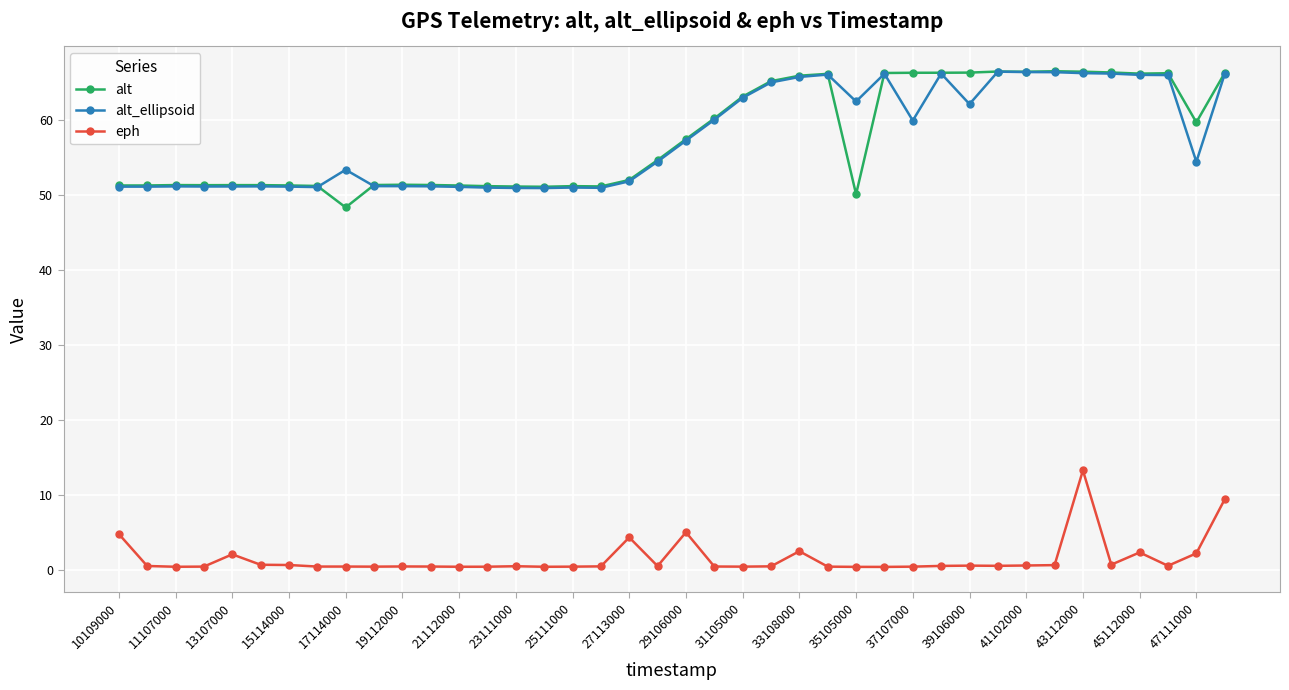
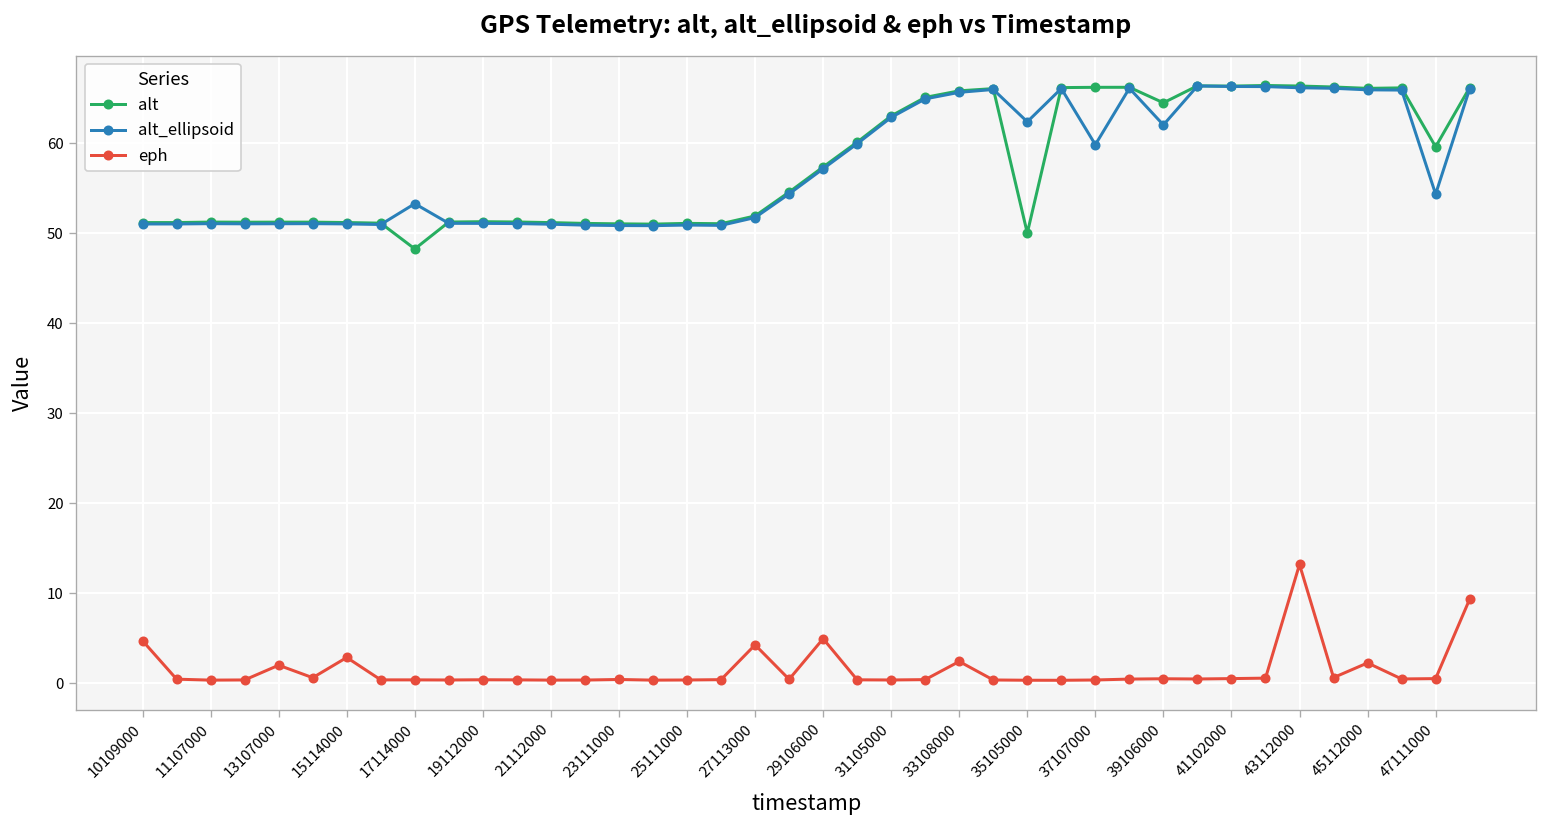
  {
    "alt": {
      "17114000": 48,
      "35105000": 50,
      "37107000": 66,
-     "39106000": 66,
+     "39106000": 65,
      "47111000": 60
    },
    "alt_ellipsoid": {
      "17114000": 53,
      "35105000": 62,
      "37107000": 60,
      "39106000": 62,
      "47111000": 54
    },
    "eph": {
      "10109000": 5,
      "11107000": 0,
      "13107000": 2,
-     "15114000": 1,
+     "15114000": 3,
      "17114000": 0,
      "19112000": 0,
      "21112000": 0,
      "23111000": 0,
      "25111000": 0,
      "27113000": 4,
      "29106000": 5,
      "31105000": 0,
      "33108000": 2,
      "35105000": 0,
      "37107000": 0,
      "39106000": 1,
      "41102000": 1,
      "43112000": 13,
      "45112000": 2,
-     "47111000": 2
+     "47111000": 1
    }
  }
